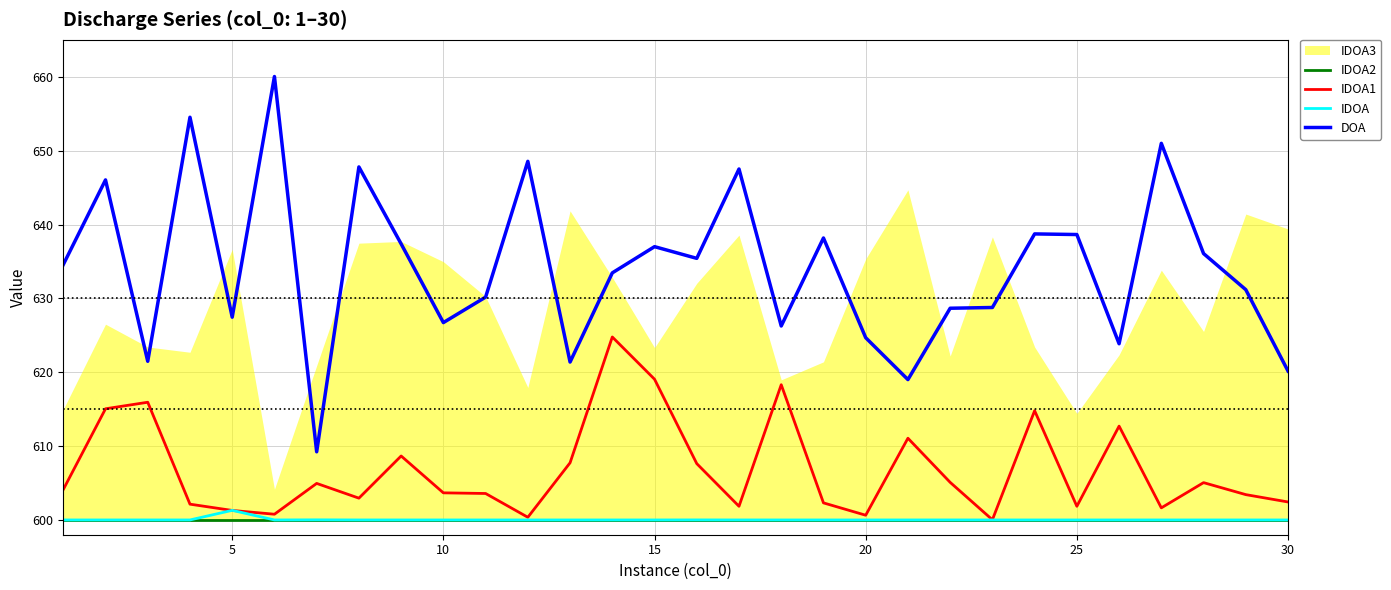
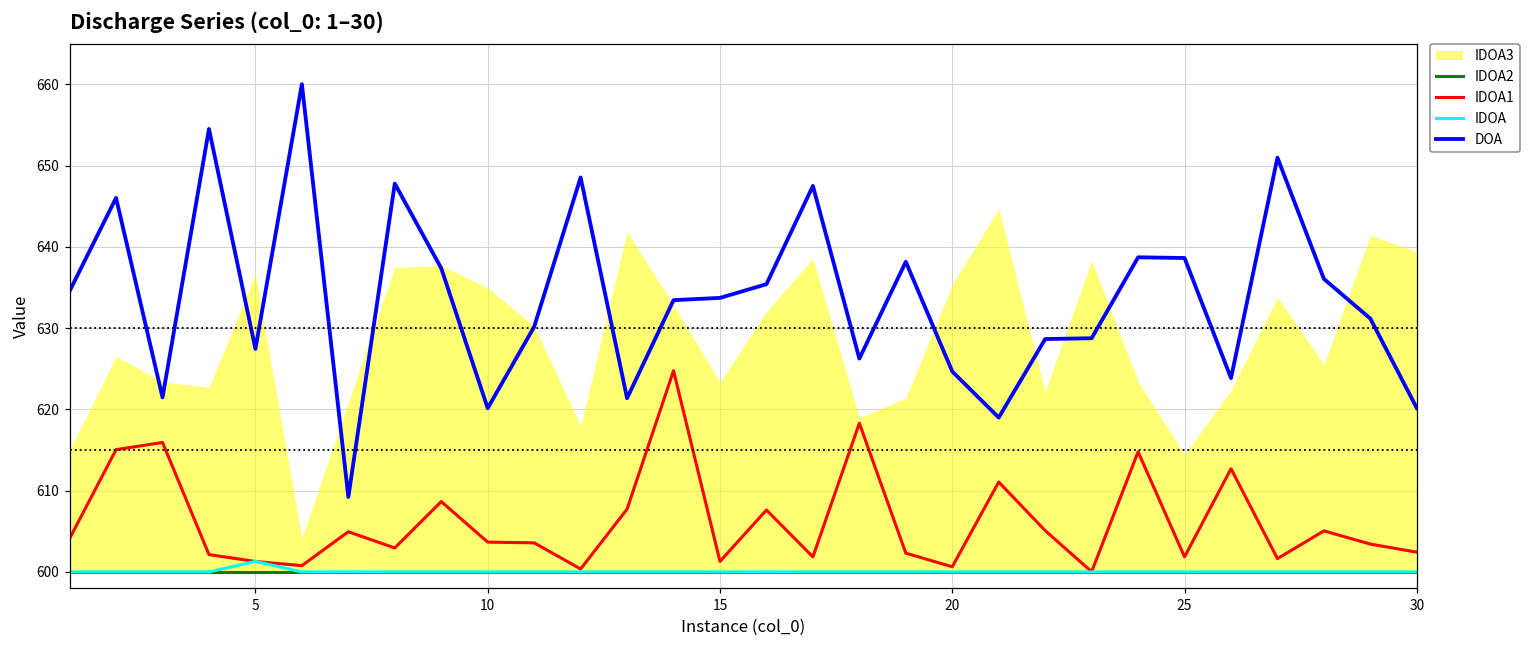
  {
    "IDOA2": {
      "5": 600
    },
    "IDOA1": {
      "10": 604,
-     "15": 619,
+     "15": 601,
      "20": 601,
      "25": 602,
      "30": 602
    },
    "DOA": {
      "5": 627,
-     "10": 627,
-     "15": 637,
+     "10": 620,
+     "15": 634,
      "20": 625,
      "25": 639,
      "30": 620
    }
  }
